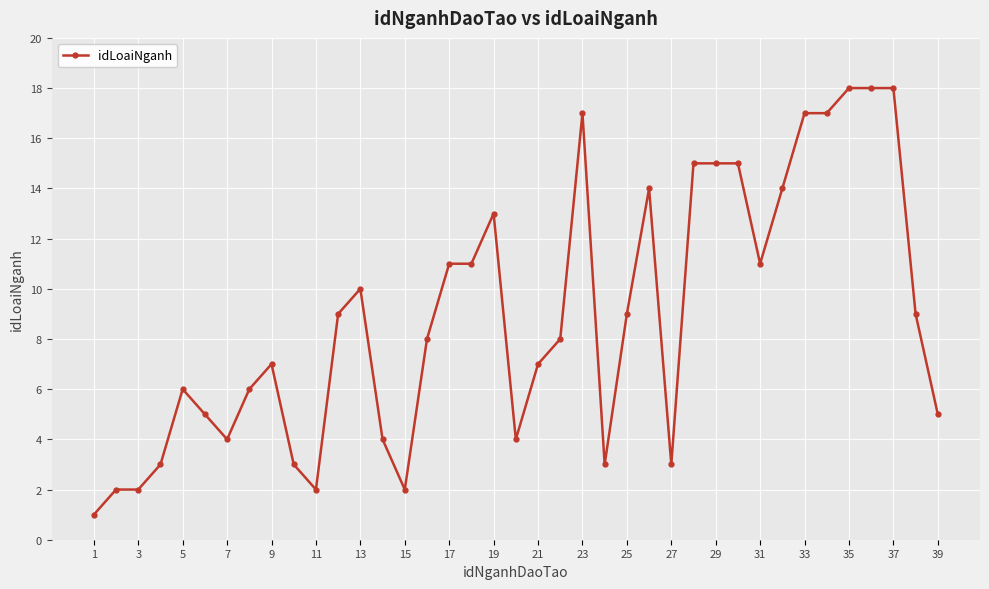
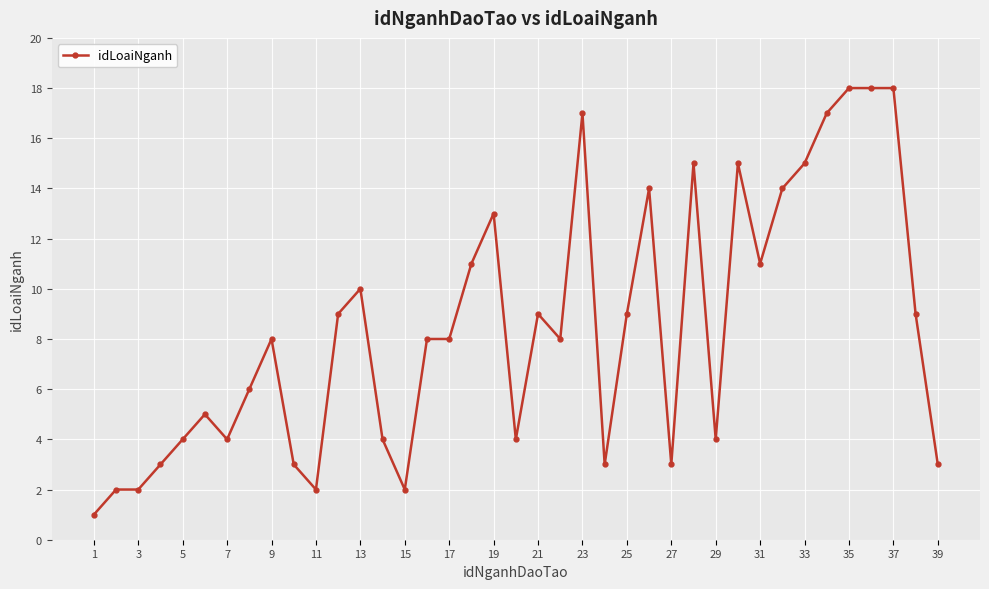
  {
    "1": 1,
    "3": 2,
-   "5": 6,
+   "5": 4,
    "7": 4,
-   "9": 7,
+   "9": 8,
    "11": 2,
    "13": 10,
    "15": 2,
-   "17": 11,
+   "17": 8,
    "19": 13,
-   "21": 7,
+   "21": 9,
    "23": 17,
    "25": 9,
    "27": 3,
-   "29": 15,
+   "29": 4,
    "31": 11,
-   "33": 17,
+   "33": 15,
    "35": 18,
    "37": 18,
-   "39": 5
+   "39": 3
  }
